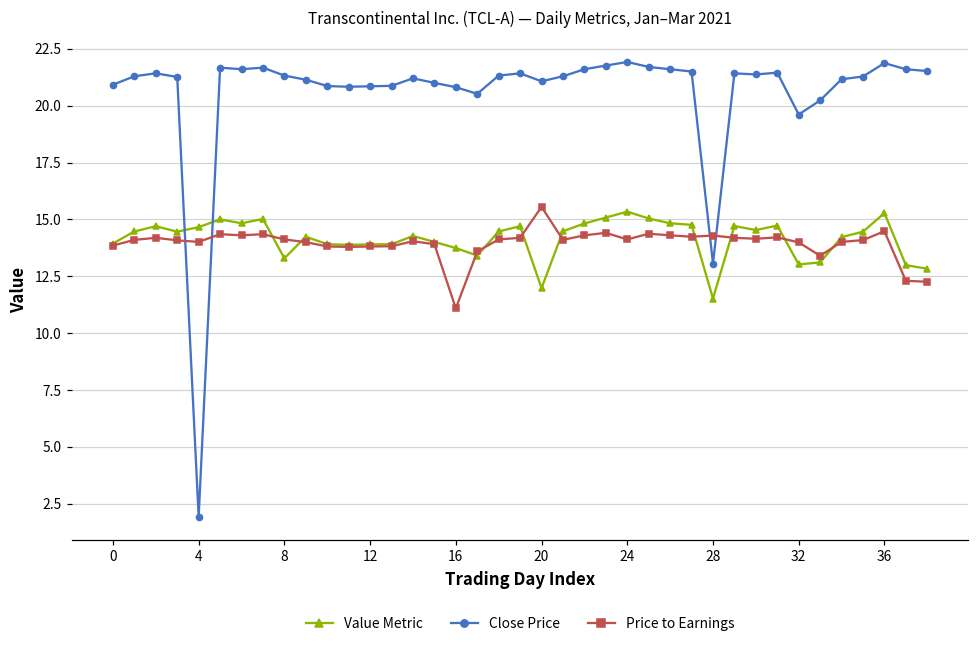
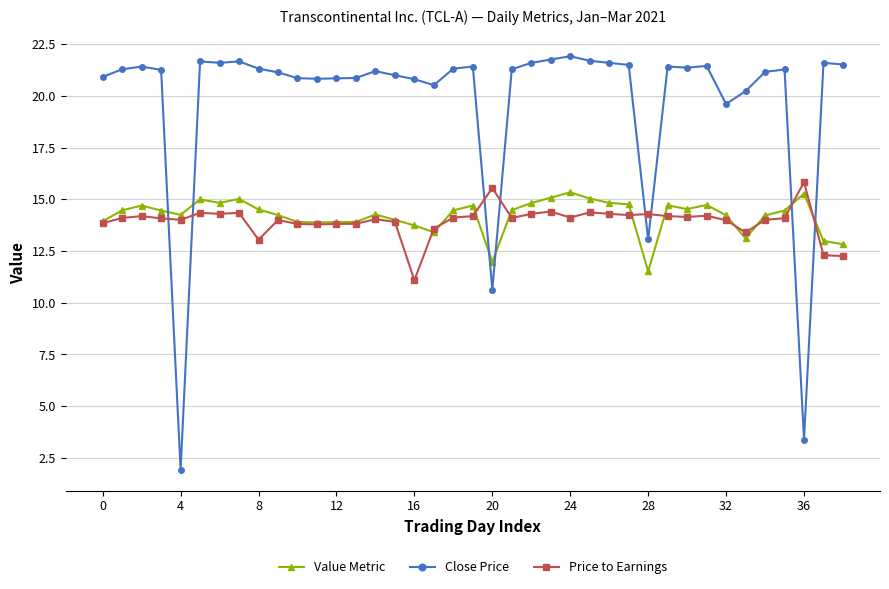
  {
    "Value Metric": {
-     "4": 14.7,
-     "8": 13.3,
+     "4": 14.3,
+     "8": 14.5,
      "16": 13.7,
      "20": 12.0,
      "24": 15.3,
      "28": 11.5,
-     "32": 13.0,
+     "32": 14.2,
      "36": 15.3
    },
    "Close Price": {
      "0": 20.9,
      "4": 1.9,
      "8": 21.3,
      "12": 20.9,
      "16": 20.8,
-     "20": 21.1,
+     "20": 10.6,
      "24": 21.9,
      "28": 13.1,
      "32": 19.6,
-     "36": 21.9
+     "36": 3.4
    },
    "Price to Earnings": {
      "4": 14.0,
-     "8": 14.1,
+     "8": 13.1,
      "16": 11.1,
      "20": 15.6,
      "24": 14.1,
      "28": 14.3,
      "32": 14.0,
-     "36": 14.5
+     "36": 15.8
    }
  }
